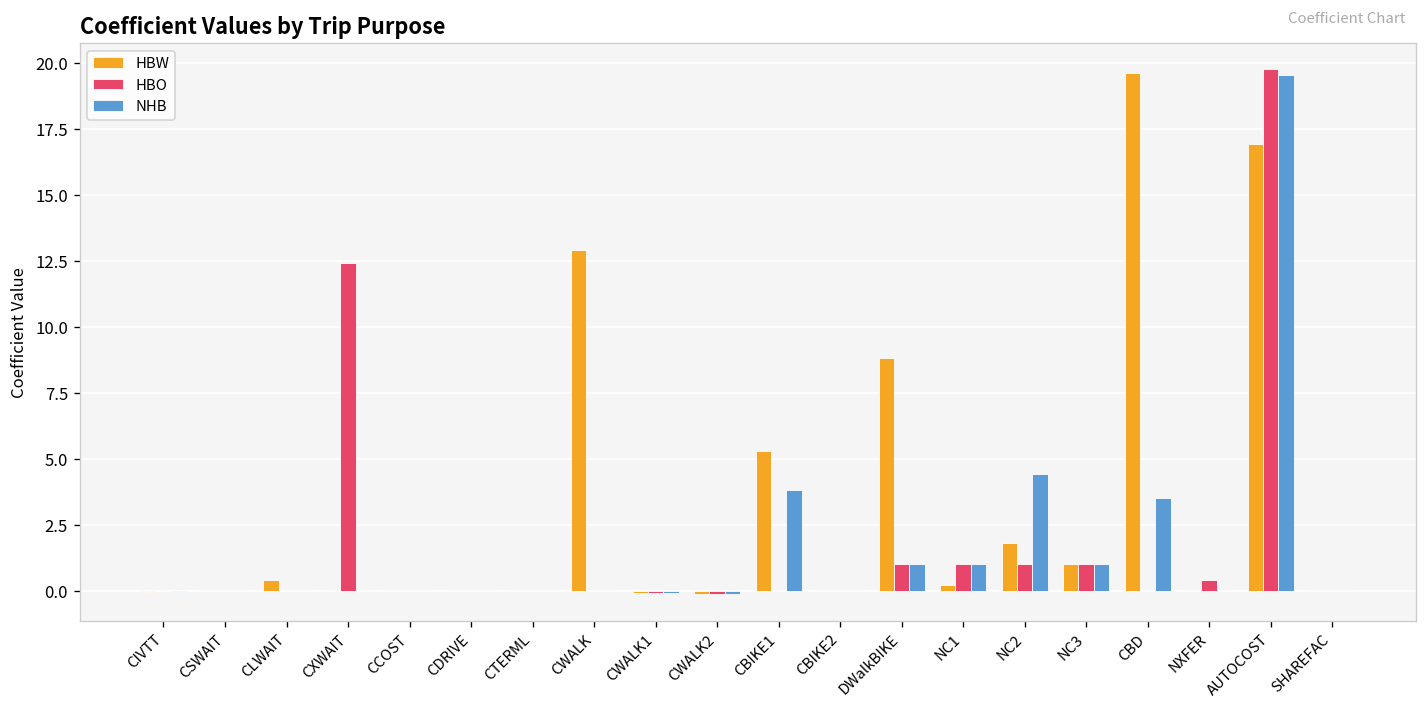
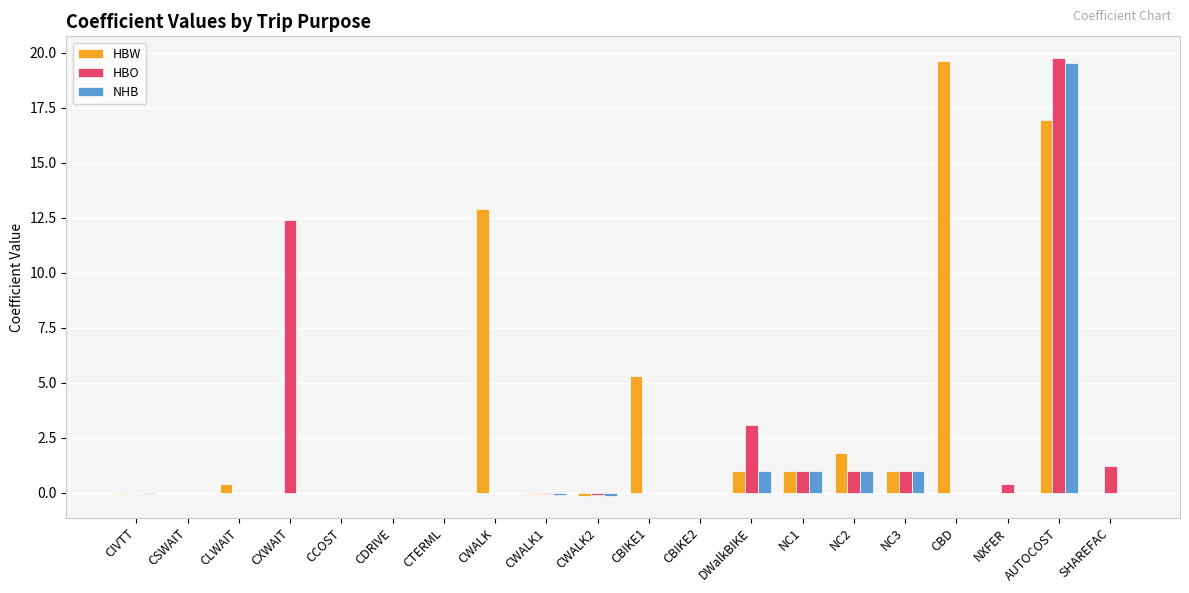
  {
    "HBW": {
      "CSWAIT": 0.0,
      "CLWAIT": 0.4,
      "CXWAIT": 0.0,
      "CDRIVE": 0.0,
      "CTERML": 0.0,
      "CWALK": 12.9,
      "CWALK2": -0.1,
      "CBIKE1": 5.3,
      "CBIKE2": 0.0,
-     "DWalkBIKE": 8.8,
-     "NC1": 0.2,
+     "DWalkBIKE": 1.0,
+     "NC1": 1.0,
      "NC2": 1.8,
      "NC3": 1.0,
      "CBD": 19.6,
      "NXFER": 0.0,
      "AUTOCOST": 16.9,
      "SHAREFAC": 0.0
    },
    "HBO": {
      "CSWAIT": 0.0,
      "CLWAIT": 0.0,
      "CXWAIT": 12.4,
      "CDRIVE": 0.0,
      "CTERML": 0.0,
      "CWALK": 0.0,
      "CWALK2": -0.1,
      "CBIKE1": 0.0,
      "CBIKE2": 0.0,
-     "DWalkBIKE": 1.0,
+     "DWalkBIKE": 3.1,
      "NC1": 1.0,
      "NC2": 1.0,
      "NC3": 1.0,
      "CBD": 0.0,
      "NXFER": 0.4,
      "AUTOCOST": 19.7,
-     "SHAREFAC": 0.0
+     "SHAREFAC": 1.2
    },
    "NHB": {
      "CSWAIT": 0.0,
      "CLWAIT": 0.0,
      "CXWAIT": 0.0,
      "CDRIVE": 0.0,
      "CTERML": 0.0,
      "CWALK": 0.0,
      "CWALK2": -0.1,
-     "CBIKE1": 3.8,
+     "CBIKE1": 0.0,
      "CBIKE2": 0.0,
      "DWalkBIKE": 1.0,
      "NC1": 1.0,
-     "NC2": 4.4,
+     "NC2": 1.0,
      "NC3": 1.0,
-     "CBD": 3.5,
+     "CBD": 0.0,
      "NXFER": 0.0,
      "AUTOCOST": 19.5,
      "SHAREFAC": 0.0
    }
  }
